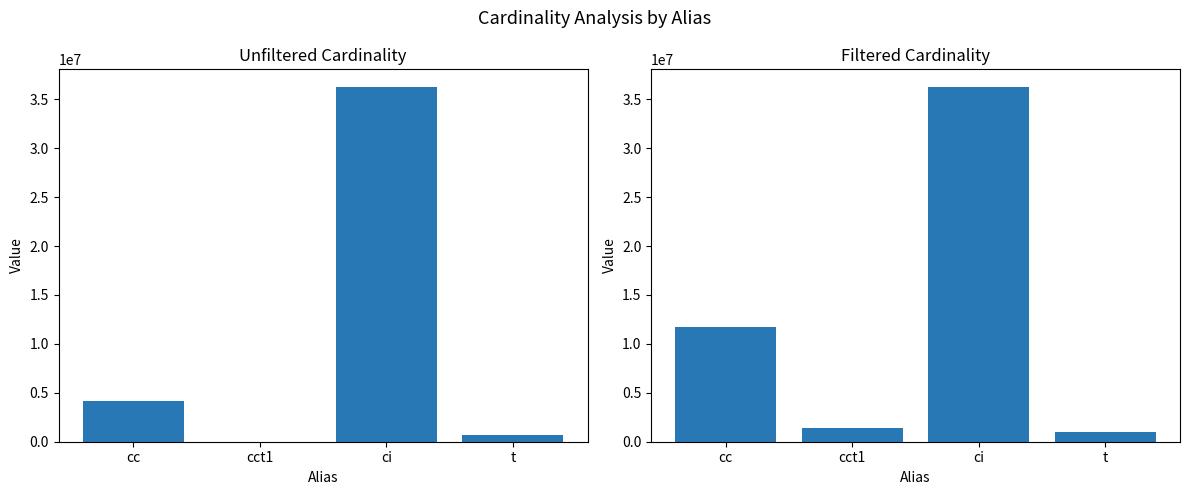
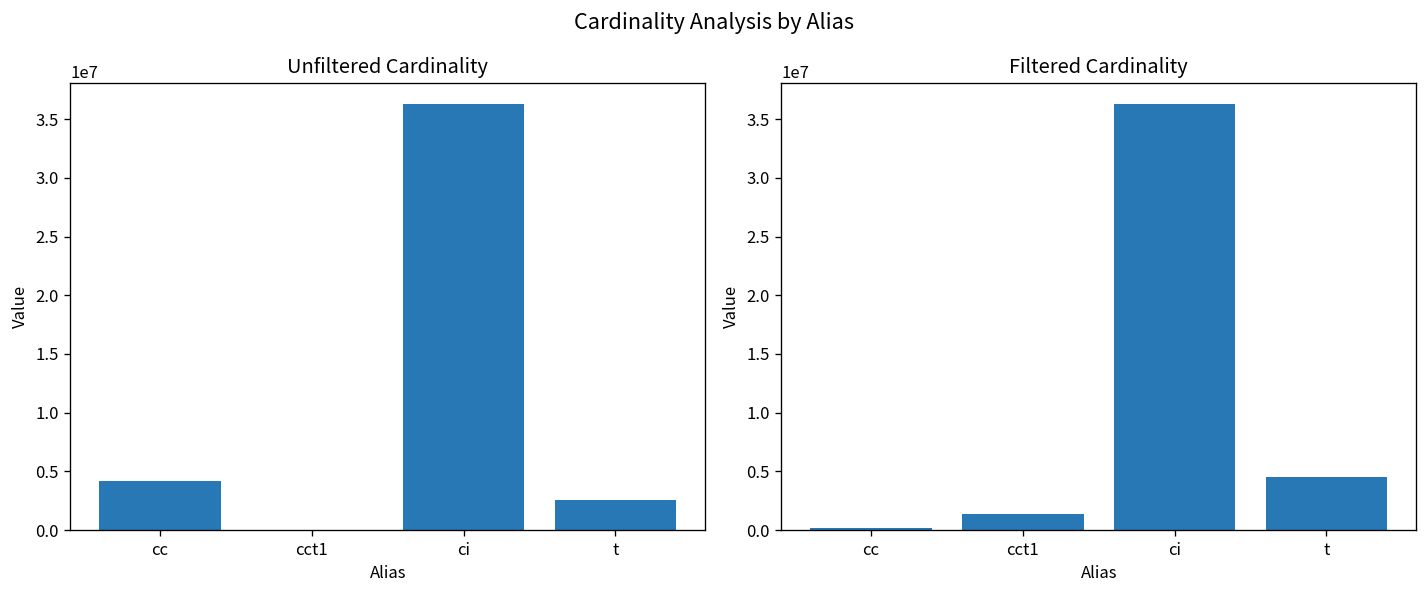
  {
    "Unfiltered Cardinality": {
      "cc": 4000000,
      "ci": 36000000,
-     "t": 1000000
+     "t": 3000000
    },
    "Filtered Cardinality": {
-     "cc": 12000000,
+     "cc": 0,
      "cct1": 1000000,
      "ci": 36000000,
-     "t": 1000000
+     "t": 5000000
    }
  }
